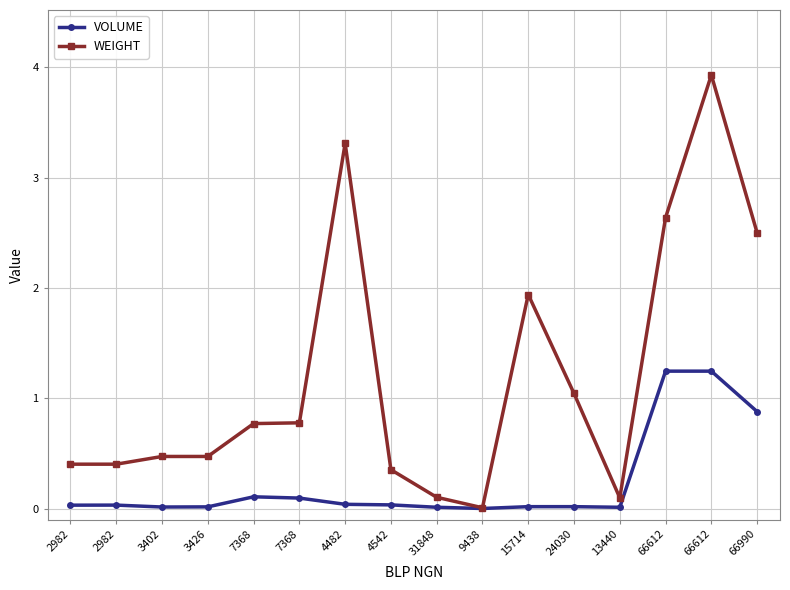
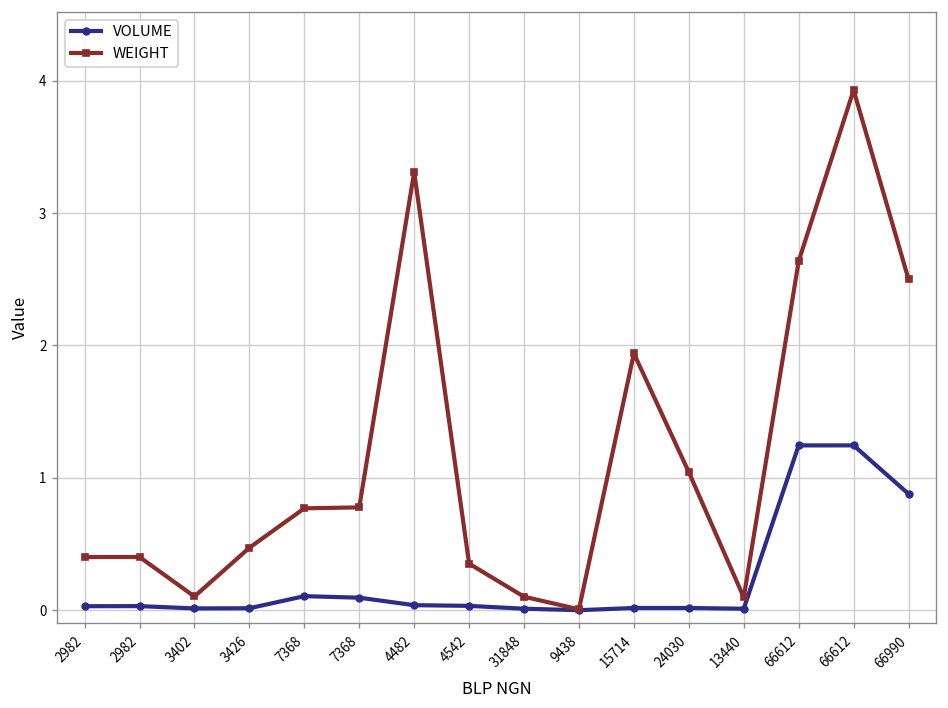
  {
    "VOLUME": {
      "3402": 0.01,
      "3426": 0.02,
      "4482": 0.04,
      "4542": 0.03,
      "31848": 0.01,
      "15714": 0.02,
      "24030": 0.02,
      "13440": 0.01,
      "66990": 0.88
    },
    "WEIGHT": {
-     "3402": 0.47,
+     "3402": 0.10,
      "3426": 0.47,
      "4482": 3.31,
      "4542": 0.35,
      "31848": 0.10,
      "15714": 1.94,
      "24030": 1.04,
      "13440": 0.10,
      "66990": 2.50
    }
  }
